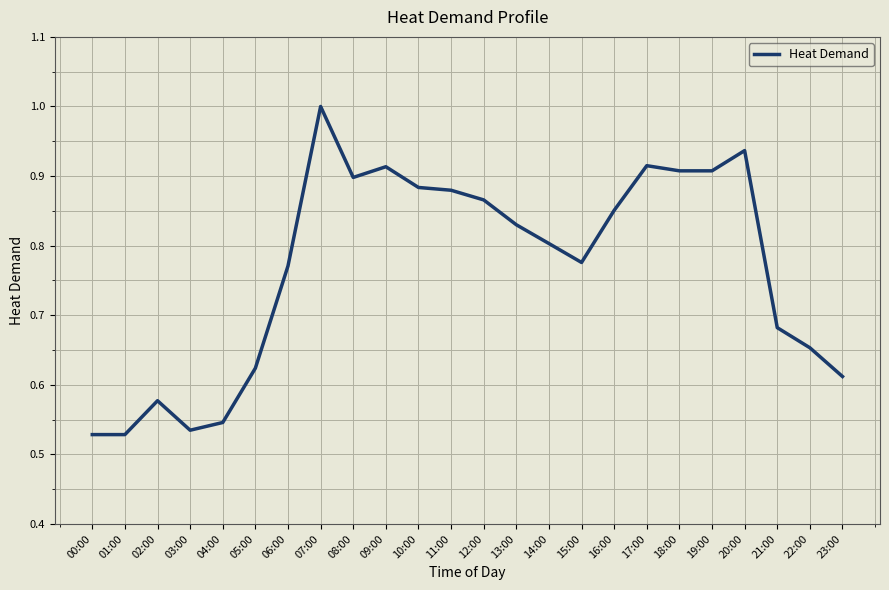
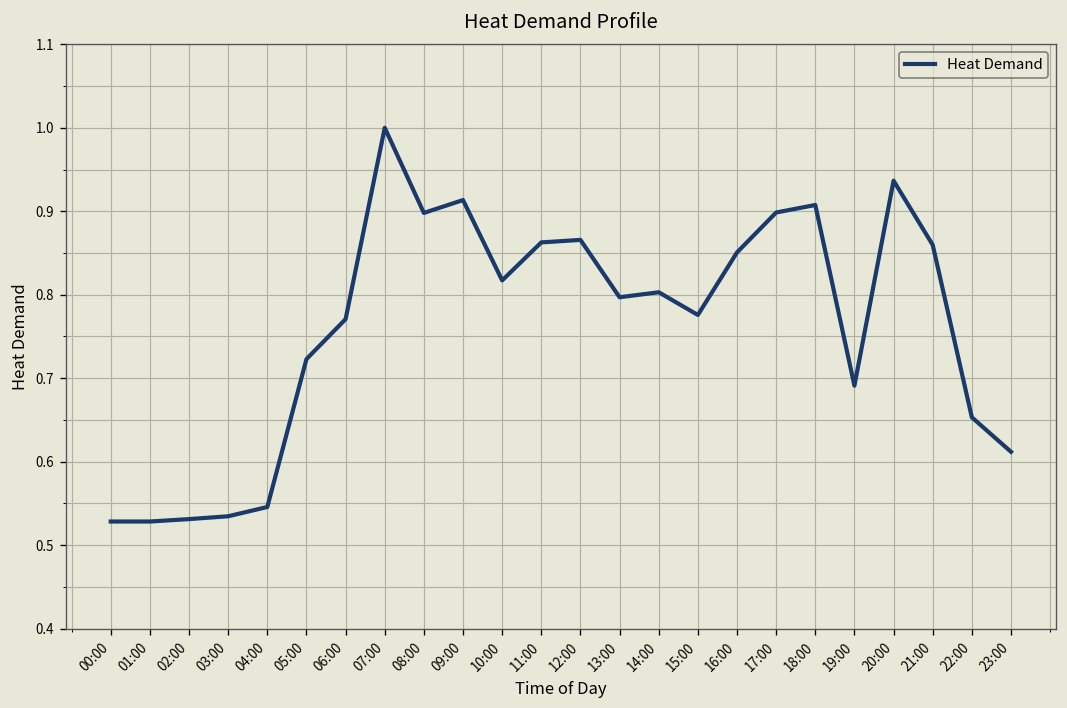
  {
    "00:00": 0.53,
    "01:00": 0.53,
-   "02:00": 0.58,
+   "02:00": 0.53,
    "03:00": 0.53,
    "04:00": 0.55,
-   "05:00": 0.62,
+   "05:00": 0.72,
    "06:00": 0.77,
    "07:00": 1.00,
    "08:00": 0.90,
    "09:00": 0.91,
-   "10:00": 0.88,
-   "11:00": 0.88,
+   "10:00": 0.82,
+   "11:00": 0.86,
    "12:00": 0.87,
-   "13:00": 0.83,
+   "13:00": 0.80,
    "14:00": 0.80,
    "15:00": 0.78,
    "16:00": 0.85,
-   "17:00": 0.91,
+   "17:00": 0.90,
    "18:00": 0.91,
-   "19:00": 0.91,
+   "19:00": 0.69,
    "20:00": 0.94,
-   "21:00": 0.68,
+   "21:00": 0.86,
    "22:00": 0.65,
    "23:00": 0.61
  }
